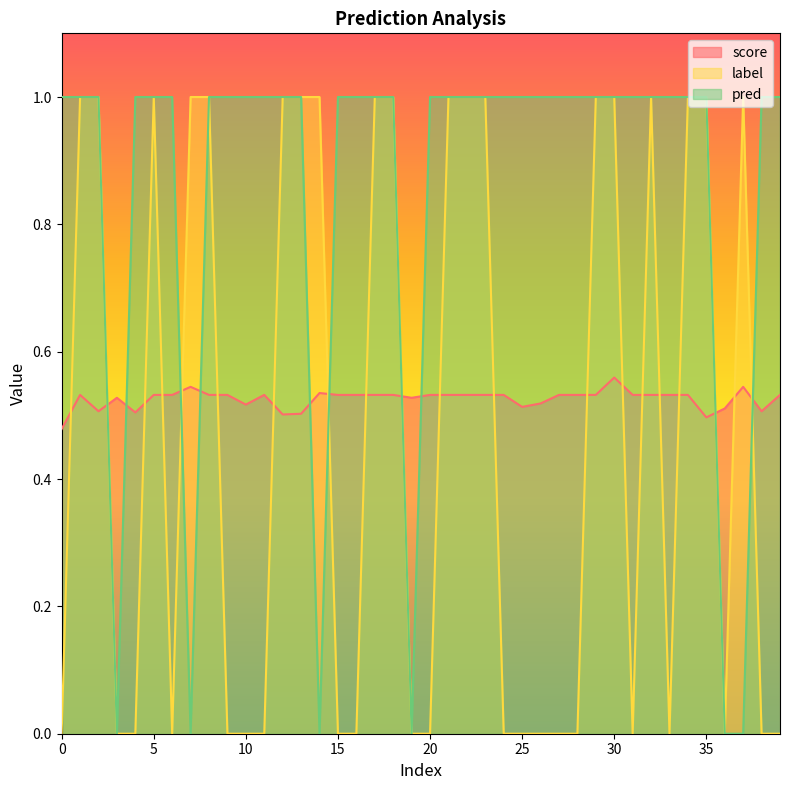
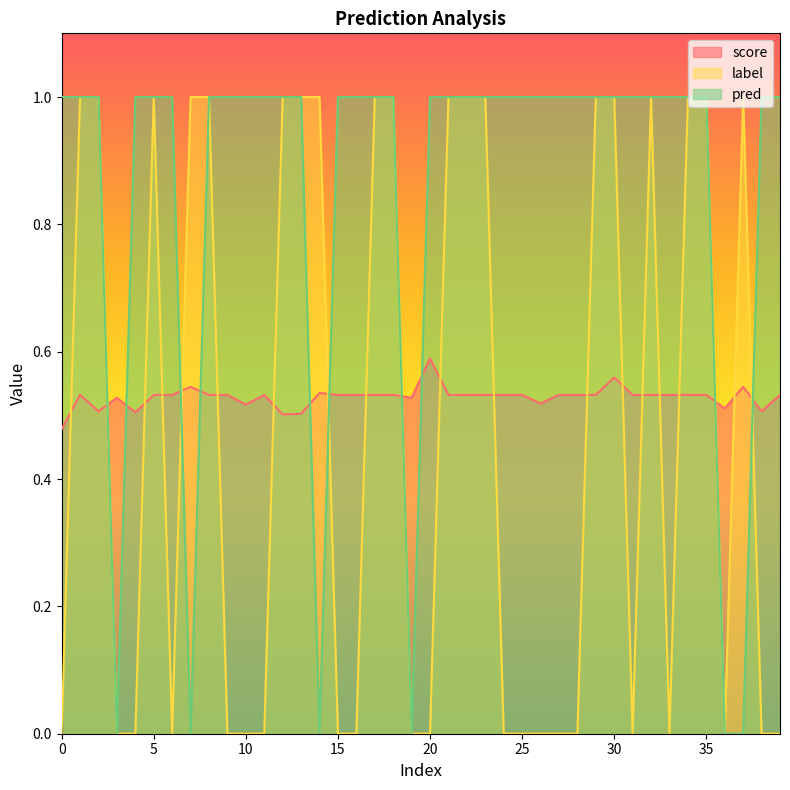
  {
    "score": {
      "0": 0.48,
      "5": 0.53,
      "10": 0.52,
      "15": 0.53,
-     "20": 0.53,
-     "25": 0.51,
+     "20": 0.59,
+     "25": 0.53,
      "30": 0.56,
-     "35": 0.50
+     "35": 0.53
    },
    "label": {
      "0": 0.00,
      "10": 0.00,
      "15": 0.00,
      "20": 0.00,
      "25": 0.00
    },
    "pred": {
      "0": 1.00,
      "10": 1.00,
      "15": 1.00,
      "20": 1.00,
      "25": 1.00
    }
  }
